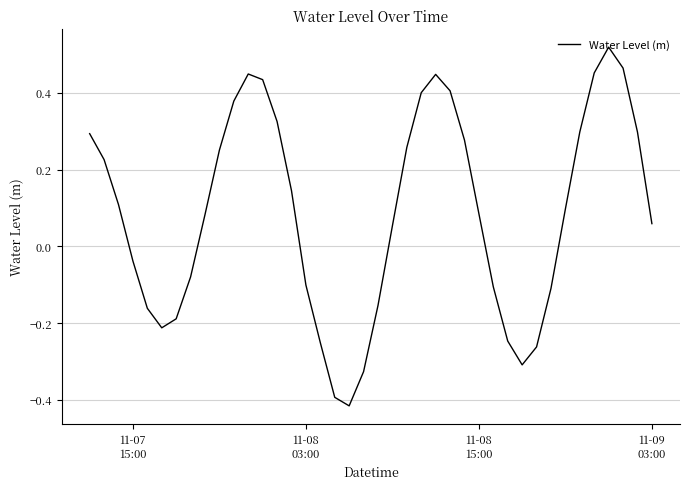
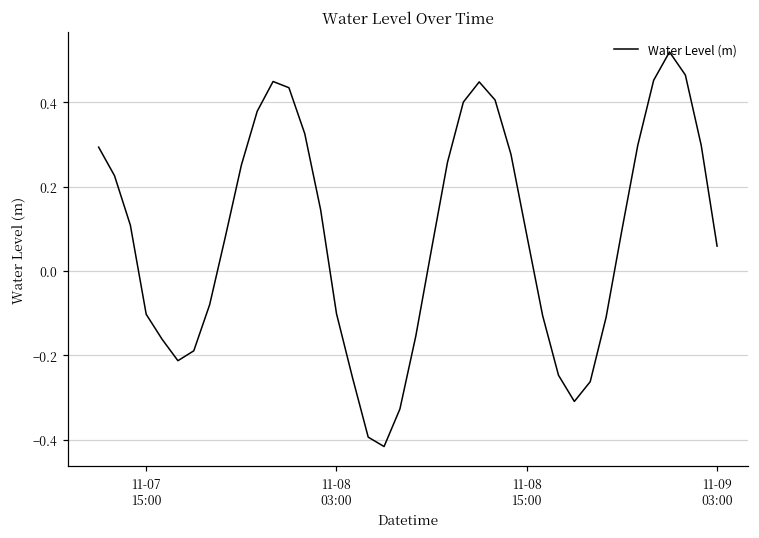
  {
-   "11-07 15:00": -0.04,
+   "11-07 15:00": -0.10,
    "11-08 03:00": -0.10,
    "11-08 15:00": 0.08,
    "11-09 03:00": 0.06
  }
